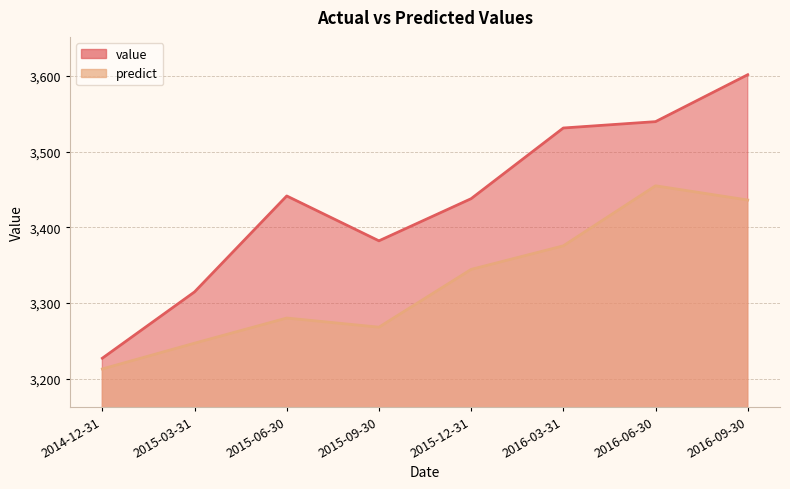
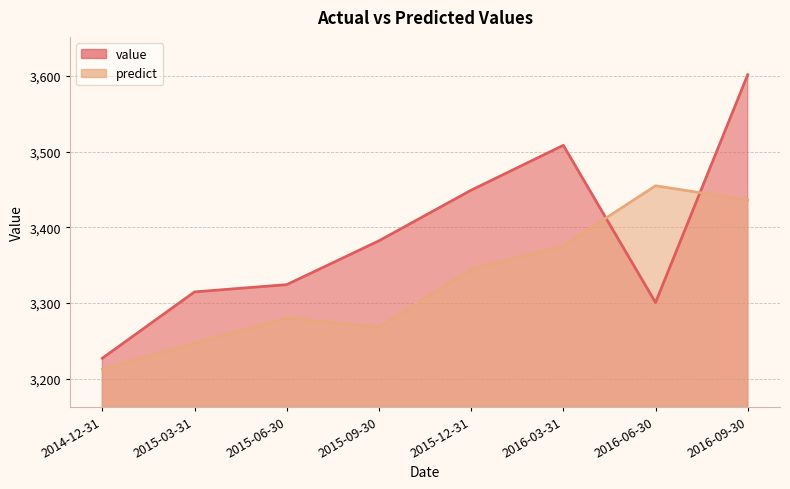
  {
    "value": {
      "2014-12-31": "3,230",
      "2015-03-31": "3,310",
-     "2015-06-30": "3,440",
+     "2015-06-30": "3,320",
      "2015-09-30": "3,380",
-     "2015-12-31": "3,440",
-     "2016-03-31": "3,530",
-     "2016-06-30": "3,540",
+     "2015-12-31": "3,450",
+     "2016-03-31": "3,510",
+     "2016-06-30": "3,300",
      "2016-09-30": "3,600"
    },
    "predict": {
      "2014-12-31": "3,210",
      "2015-03-31": "3,250",
      "2015-06-30": "3,280",
      "2015-09-30": "3,270",
      "2015-12-31": "3,340",
      "2016-03-31": "3,380",
      "2016-06-30": "3,450",
      "2016-09-30": "3,440"
    }
  }
